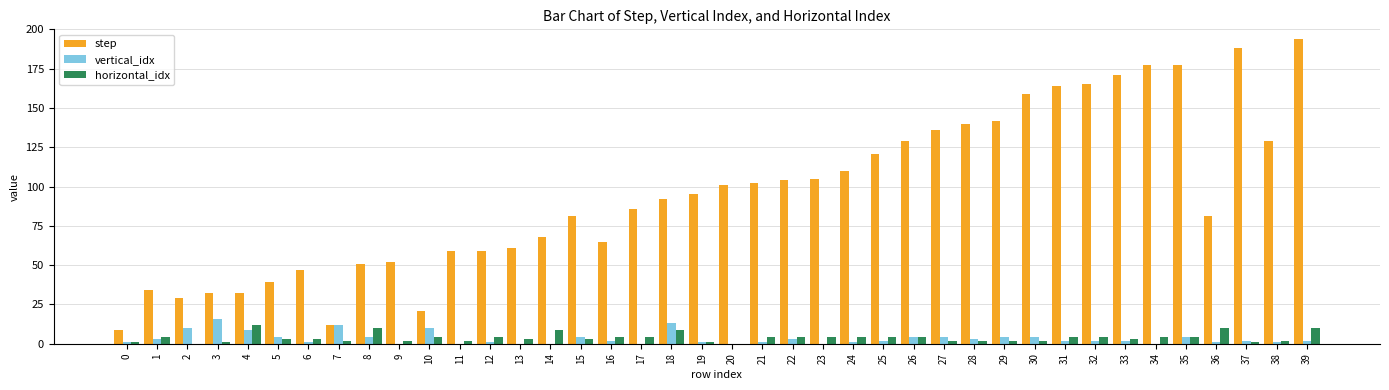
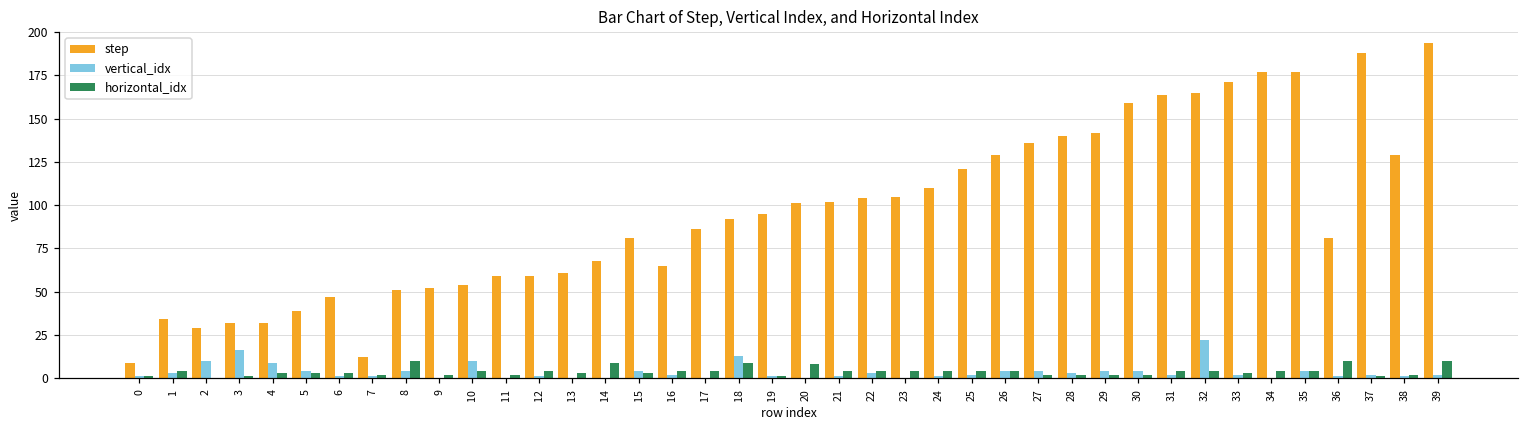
  {
    "step": {
      "0": 9,
      "1": 34,
      "2": 29,
      "3": 32,
      "4": 32,
      "5": 39,
      "6": 47,
      "7": 12,
      "8": 51,
      "9": 52,
-     "10": 21,
+     "10": 54,
      "11": 59,
      "12": 59,
      "13": 61,
      "14": 68,
      "15": 81,
      "16": 65,
      "17": 86,
      "18": 92,
      "19": 95,
      "20": 101,
      "21": 102,
      "22": 104,
      "23": 105,
      "24": 110,
      "25": 121,
      "26": 129,
      "27": 136,
      "28": 140,
      "29": 142,
      "30": 159,
      "31": 164,
      "32": 165,
      "33": 171,
      "34": 177,
      "35": 177,
      "36": 81,
      "37": 188,
      "38": 129,
      "39": 194
    },
    "vertical_idx": {
      "1": 3,
      "2": 10,
      "3": 16,
      "4": 9,
      "5": 4,
-     "7": 12,
+     "7": 1,
      "8": 4,
      "9": 0,
      "10": 10,
      "11": 0,
      "13": 0,
      "14": 0,
      "15": 4,
      "16": 2,
      "17": 0,
      "18": 13,
      "20": 0,
      "22": 3,
      "23": 0,
      "25": 2,
      "26": 4,
      "27": 4,
      "28": 3,
      "29": 4,
      "30": 4,
      "31": 2,
-     "32": 2,
+     "32": 22,
      "33": 2,
      "34": 0,
      "35": 4,
      "37": 2,
      "39": 2
    },
    "horizontal_idx": {
      "1": 4,
      "2": 0,
-     "4": 12,
+     "4": 3,
      "5": 3,
      "6": 3,
      "7": 2,
      "8": 10,
      "9": 2,
      "10": 4,
      "11": 2,
      "12": 4,
      "13": 3,
      "14": 9,
      "15": 3,
      "16": 4,
      "17": 4,
      "18": 9,
-     "20": 0,
+     "20": 8,
      "21": 4,
      "22": 4,
      "23": 4,
      "24": 4,
      "25": 4,
      "26": 4,
      "27": 2,
      "28": 2,
      "29": 2,
      "30": 2,
      "31": 4,
      "32": 4,
      "33": 3,
      "34": 4,
      "35": 4,
      "36": 10,
      "38": 2,
      "39": 10
    }
  }
